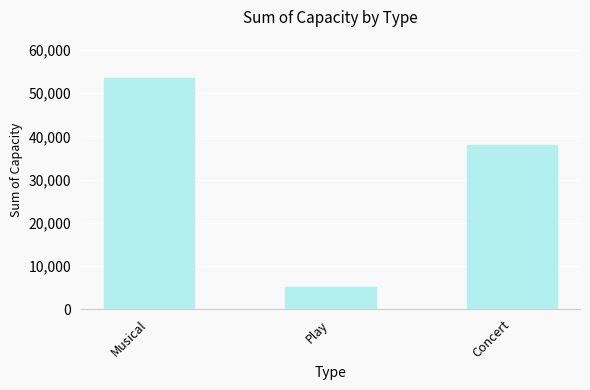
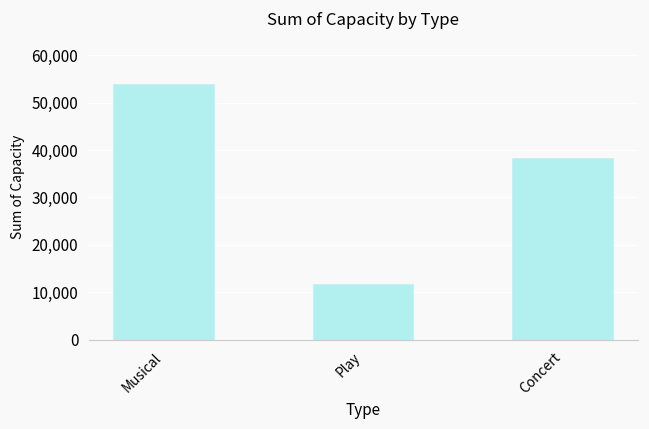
  {
    "Musical": "54,000",
-   "Play": "5,000",
+   "Play": "12,000",
    "Concert": "38,000"
  }
